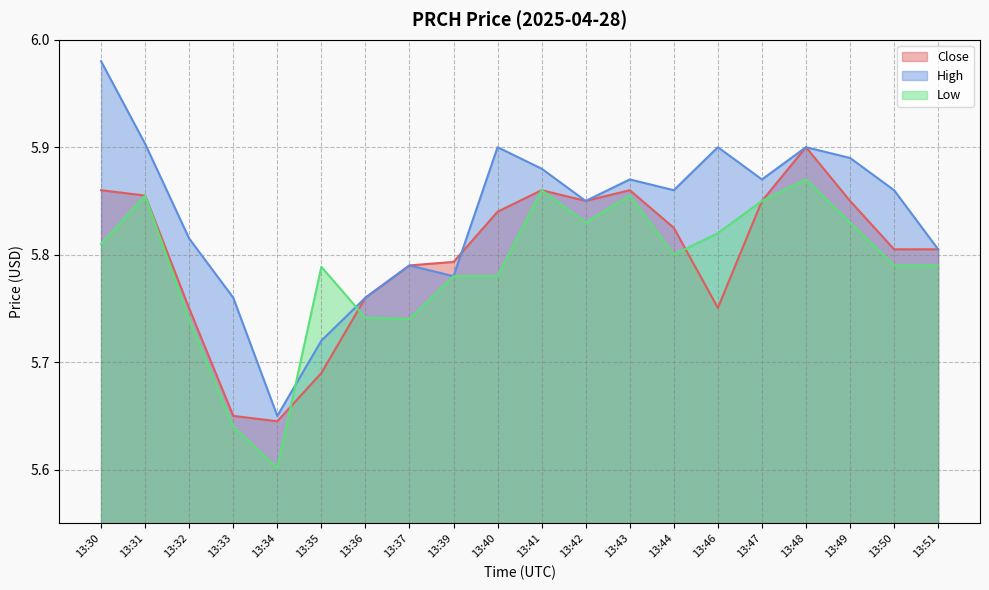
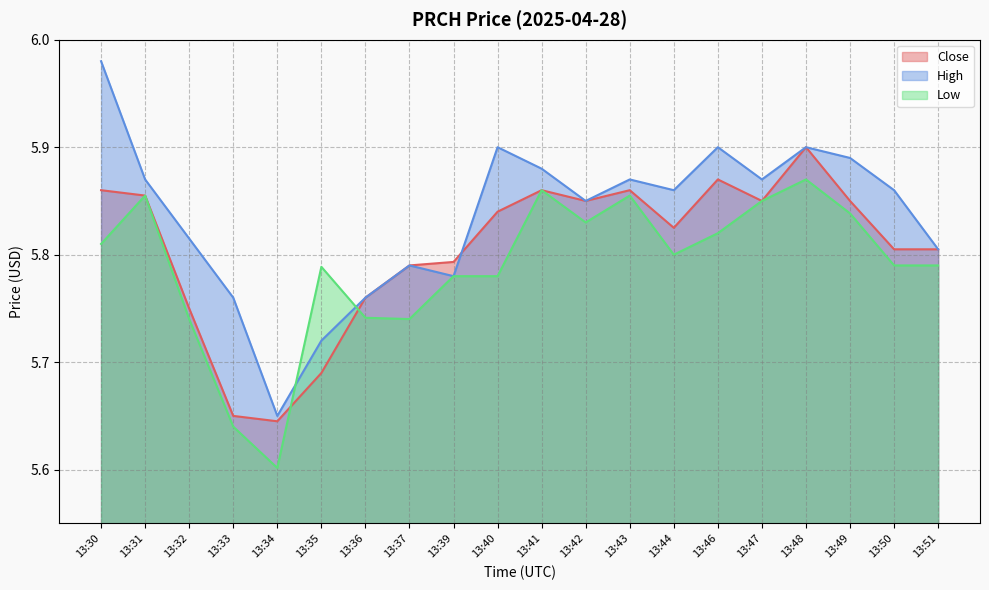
  {
    "Close": {
      "13:30": 5.860,
      "13:32": 5.750,
      "13:33": 5.650,
      "13:34": 5.645,
      "13:35": 5.690,
      "13:39": 5.793,
      "13:40": 5.840,
      "13:43": 5.860,
      "13:44": 5.825,
-     "13:46": 5.750,
+     "13:46": 5.870,
      "13:49": 5.850,
      "13:50": 5.805
    },
    "High": {
      "13:30": 5.980,
-     "13:31": 5.903,
+     "13:31": 5.870,
      "13:32": 5.815,
      "13:33": 5.760,
      "13:34": 5.650,
      "13:35": 5.720,
      "13:40": 5.900,
      "13:41": 5.880,
      "13:43": 5.870,
      "13:44": 5.860,
      "13:46": 5.900,
      "13:47": 5.870,
      "13:49": 5.890,
      "13:50": 5.860
    },
    "Low": {
      "13:30": 5.810,
      "13:32": 5.740,
      "13:33": 5.640,
      "13:34": 5.602,
      "13:35": 5.789,
      "13:36": 5.741,
      "13:37": 5.740,
      "13:40": 5.780,
      "13:42": 5.830,
      "13:43": 5.855,
      "13:44": 5.800,
      "13:46": 5.820,
      "13:48": 5.870,
-     "13:49": 5.830,
+     "13:49": 5.838,
      "13:50": 5.790,
      "13:51": 5.790
    }
  }
